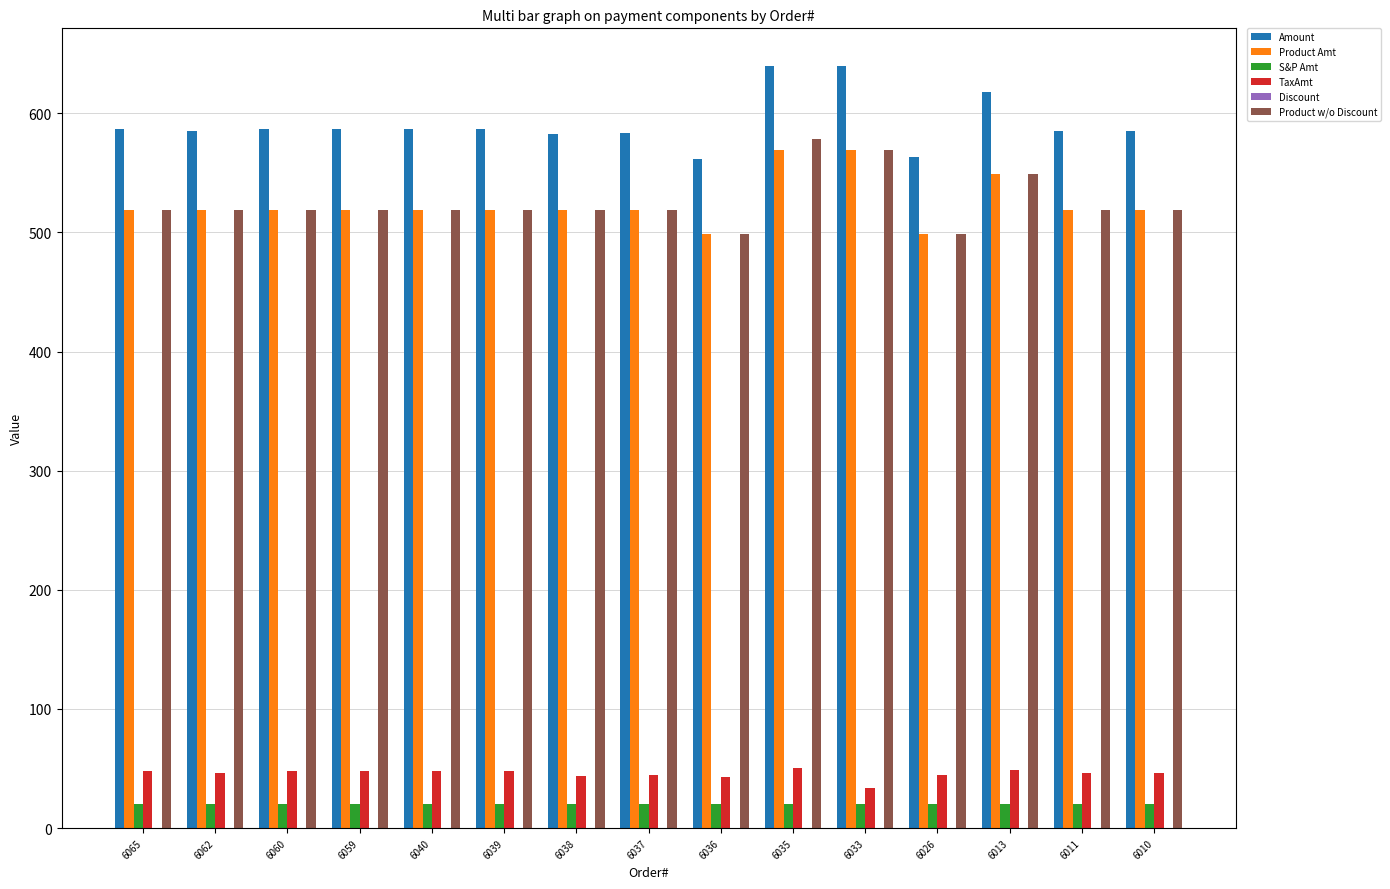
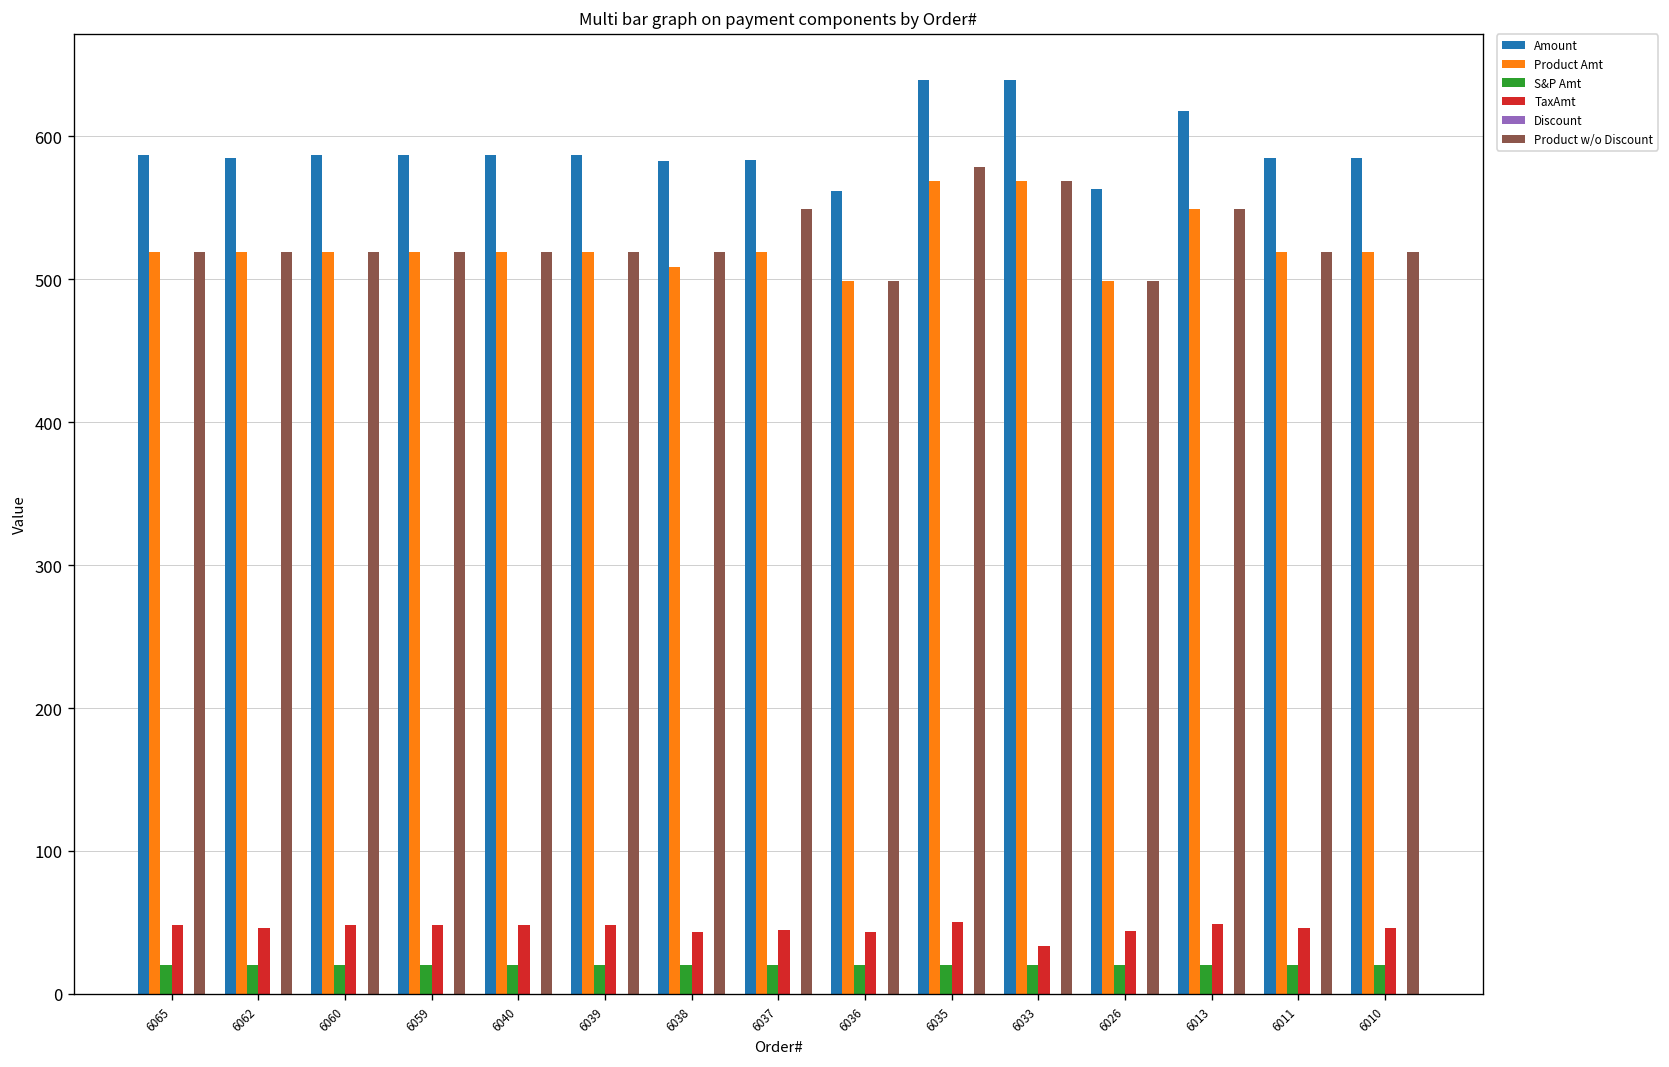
  {
    "Amount": {
      "6065": 587,
      "6062": 585,
      "6060": 587,
      "6059": 587,
      "6040": 587,
      "6039": 587,
      "6038": 582,
      "6037": 584,
      "6036": 562,
      "6035": 639,
      "6033": 639,
      "6026": 563,
      "6013": 618,
      "6011": 585,
      "6010": 585
    },
    "Product Amt": {
      "6065": 519,
      "6062": 519,
      "6060": 519,
      "6059": 519,
      "6040": 519,
      "6039": 519,
-     "6038": 519,
+     "6038": 509,
      "6037": 519,
      "6036": 499,
      "6035": 569,
      "6033": 569,
      "6026": 499,
      "6013": 549,
      "6011": 519,
      "6010": 519
    },
    "S&P Amt": {
      "6065": 20,
      "6062": 20,
      "6060": 20,
      "6059": 20,
      "6040": 20,
      "6039": 20,
      "6038": 20,
      "6037": 20,
      "6036": 20,
      "6035": 20,
      "6033": 20,
      "6026": 20,
      "6013": 20,
      "6011": 20,
      "6010": 20
    },
    "TaxAmt": {
      "6065": 48,
      "6062": 46,
      "6060": 48,
      "6059": 48,
      "6040": 48,
      "6039": 48,
      "6038": 43,
      "6037": 45,
      "6036": 43,
      "6035": 51,
      "6033": 33,
      "6026": 44,
      "6013": 49,
      "6011": 46,
      "6010": 46
    },
    "Discount": {
      "6065": 0,
      "6062": 0,
      "6060": 0,
      "6059": 0,
      "6040": 0,
      "6039": 0,
      "6038": 0,
      "6037": 0,
      "6036": 0,
      "6035": 0,
      "6033": 0,
      "6026": 0,
      "6013": 0,
      "6011": 0,
      "6010": 0
    },
    "Product w/o Discount": {
      "6065": 519,
      "6062": 519,
      "6060": 519,
      "6059": 519,
      "6040": 519,
      "6039": 519,
      "6038": 519,
-     "6037": 519,
+     "6037": 549,
      "6036": 499,
      "6035": 579,
      "6033": 569,
      "6026": 499,
      "6013": 549,
      "6011": 519,
      "6010": 519
    }
  }
